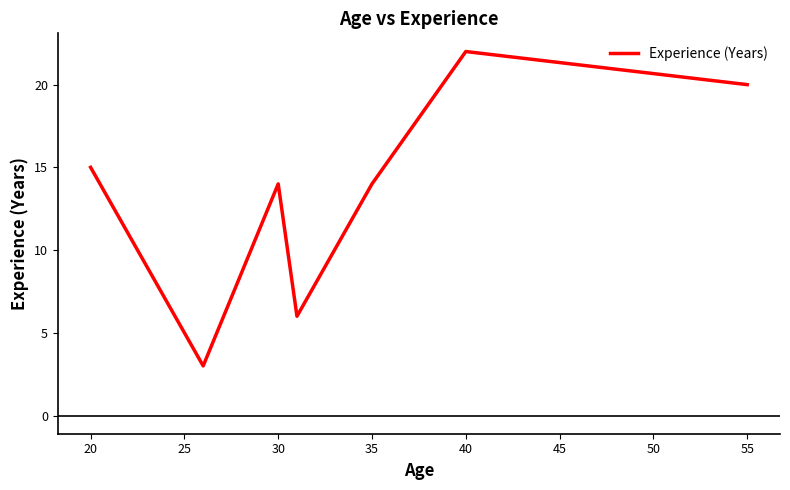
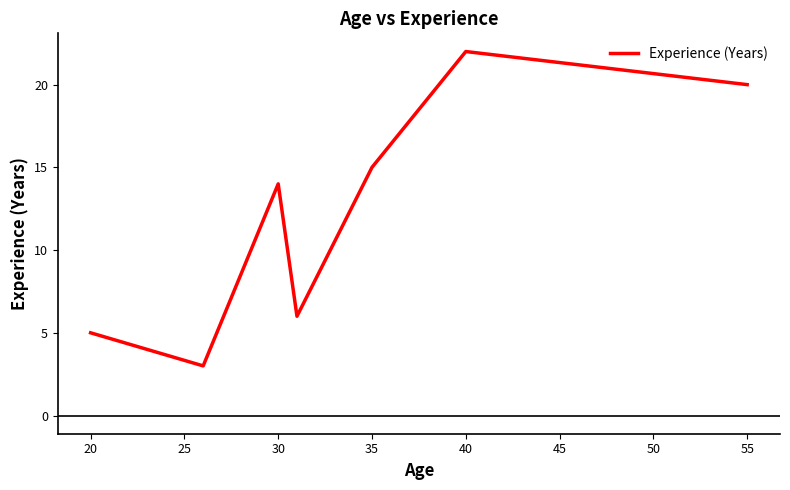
  {
-   "20": 15,
+   "20": 5,
    "30": 14,
-   "35": 14,
+   "35": 15,
    "40": 22,
    "55": 20
  }
